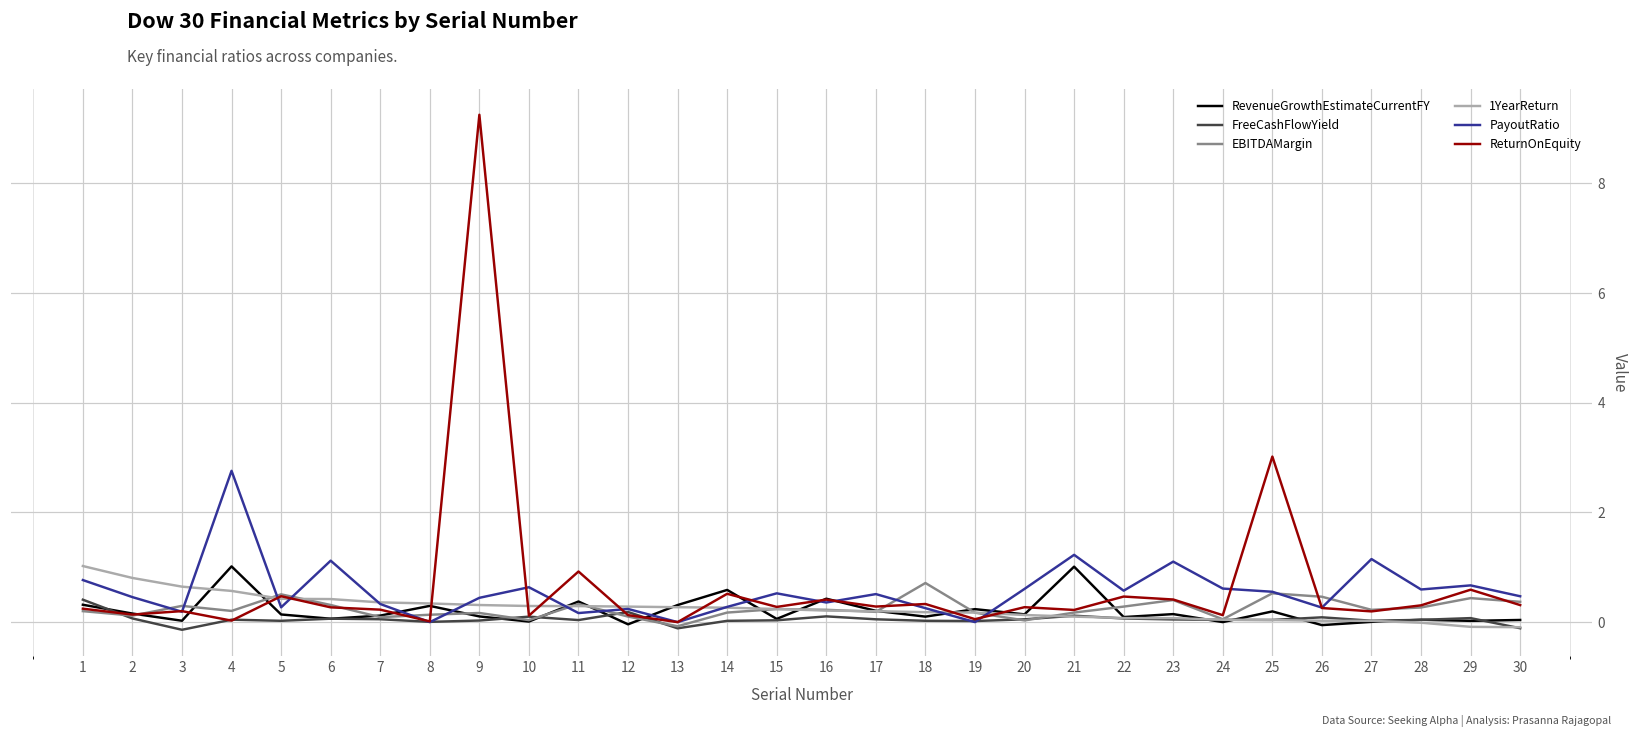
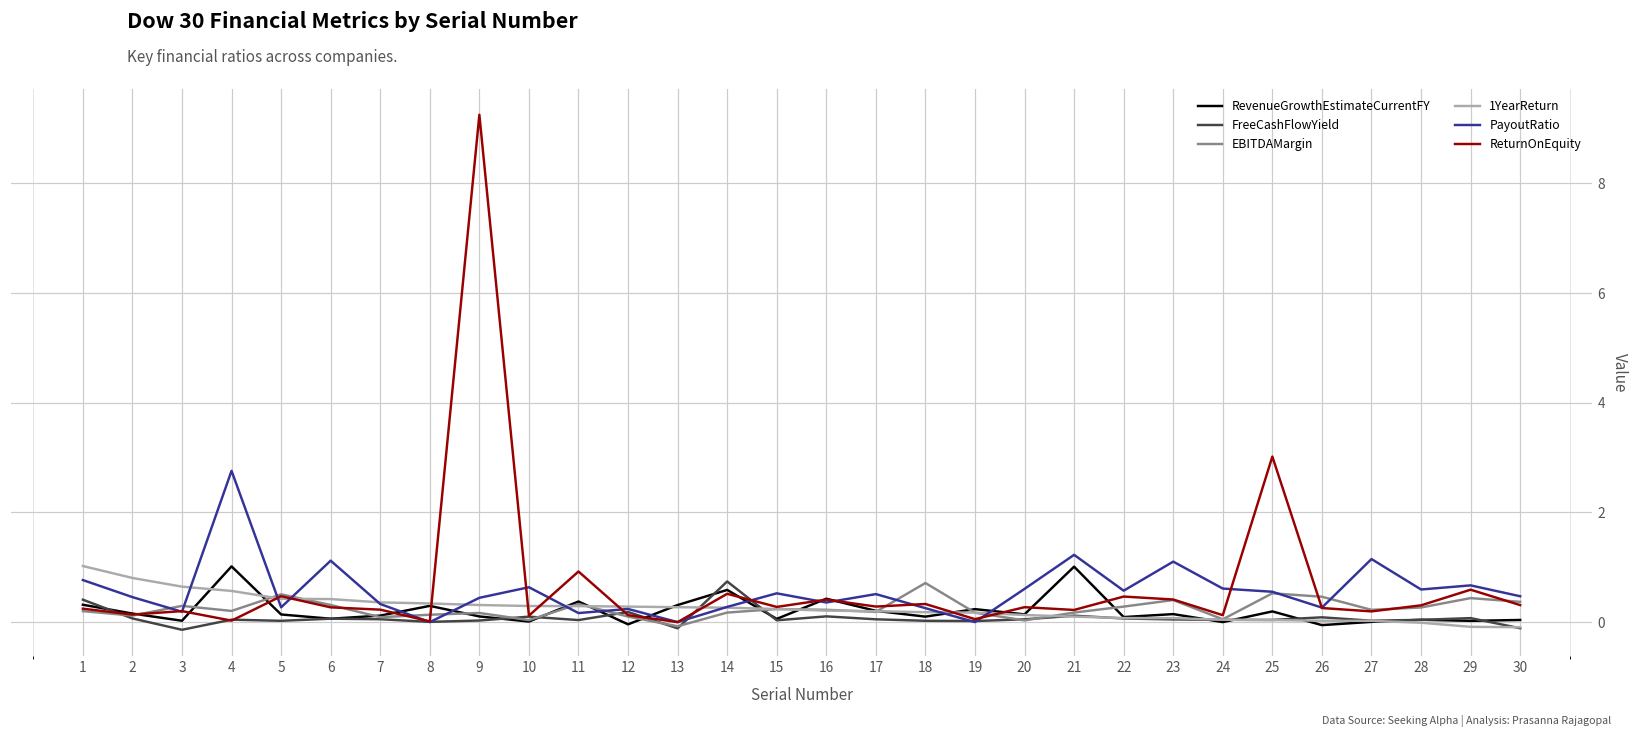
  {
    "RevenueGrowthEstimateCurrentFY": {
      "1": 0.3,
      "3": 0.0,
      "4": 1.0,
      "5": 0.1,
      "9": 0.1,
      "12": 0.0,
      "14": 0.6,
      "18": 0.1,
      "19": 0.2,
      "21": 1.0,
      "23": 0.1,
      "25": 0.2,
      "26": -0.1,
      "30": 0.0
    },
    "FreeCashFlowYield": {
      "1": 0.4,
      "2": 0.1,
      "3": -0.1,
      "5": 0.0,
      "9": 0.0,
      "11": 0.0,
      "12": 0.2,
-     "14": 0.0,
+     "14": 0.7,
      "16": 0.1,
      "17": 0.1,
      "18": 0.0,
      "26": 0.1
    },
    "PayoutRatio": {
      "1": 0.8,
      "2": 0.5,
      "4": 2.8,
      "5": 0.3,
      "6": 1.1,
      "9": 0.4,
      "10": 0.6,
      "11": 0.2,
      "15": 0.5,
      "16": 0.4,
      "17": 0.5,
      "18": 0.3,
      "20": 0.6,
      "21": 1.2,
      "22": 0.6,
      "23": 1.1,
      "24": 0.6,
      "27": 1.2,
      "28": 0.6,
      "29": 0.7,
      "30": 0.5
    },
    "ReturnOnEquity": {
      "7": 0.2,
      "9": 9.3,
      "11": 0.9,
      "14": 0.5,
      "17": 0.3,
      "18": 0.3,
      "20": 0.3,
      "22": 0.5,
      "24": 0.1,
      "25": 3.0,
      "29": 0.6,
      "30": 0.3
    }
  }
